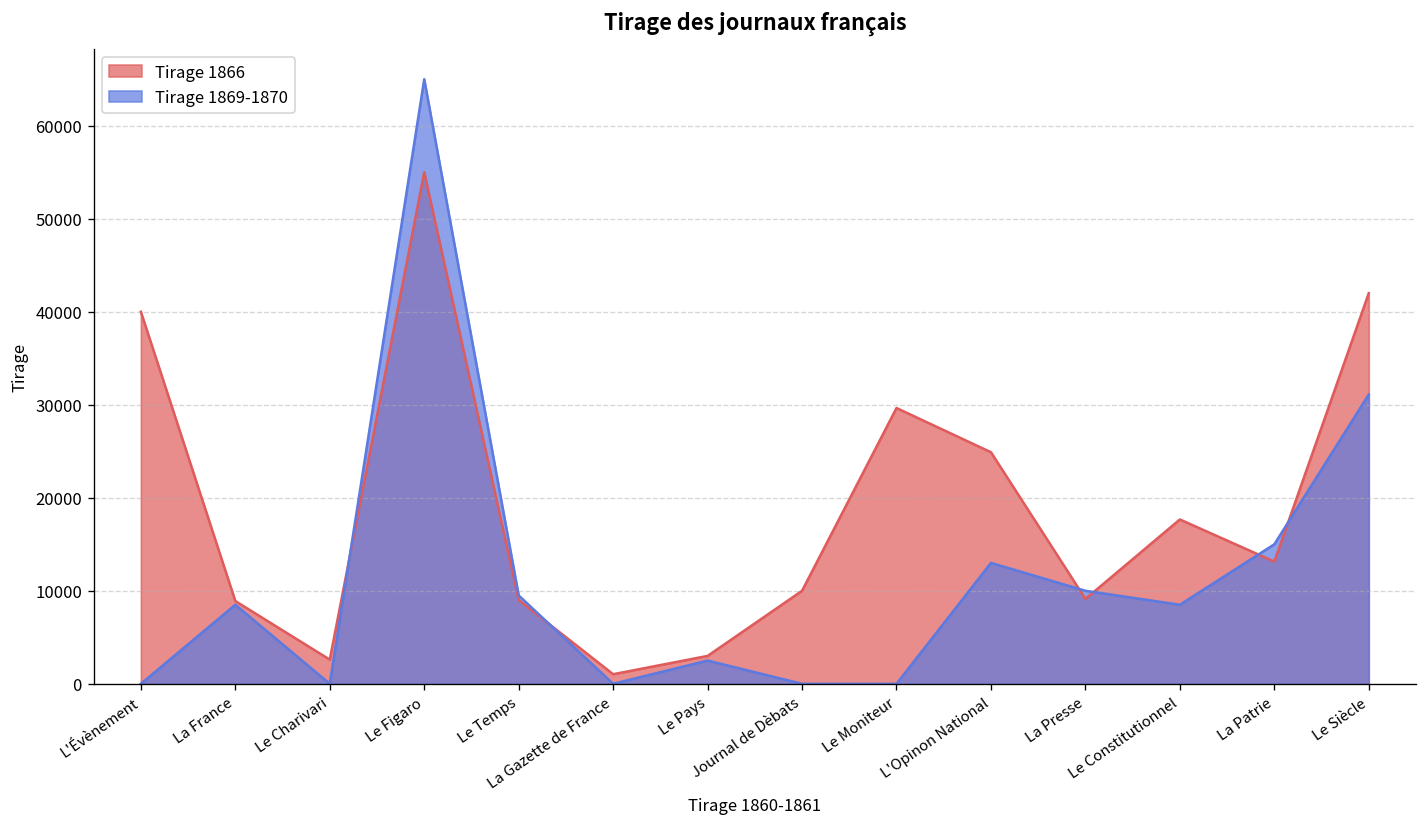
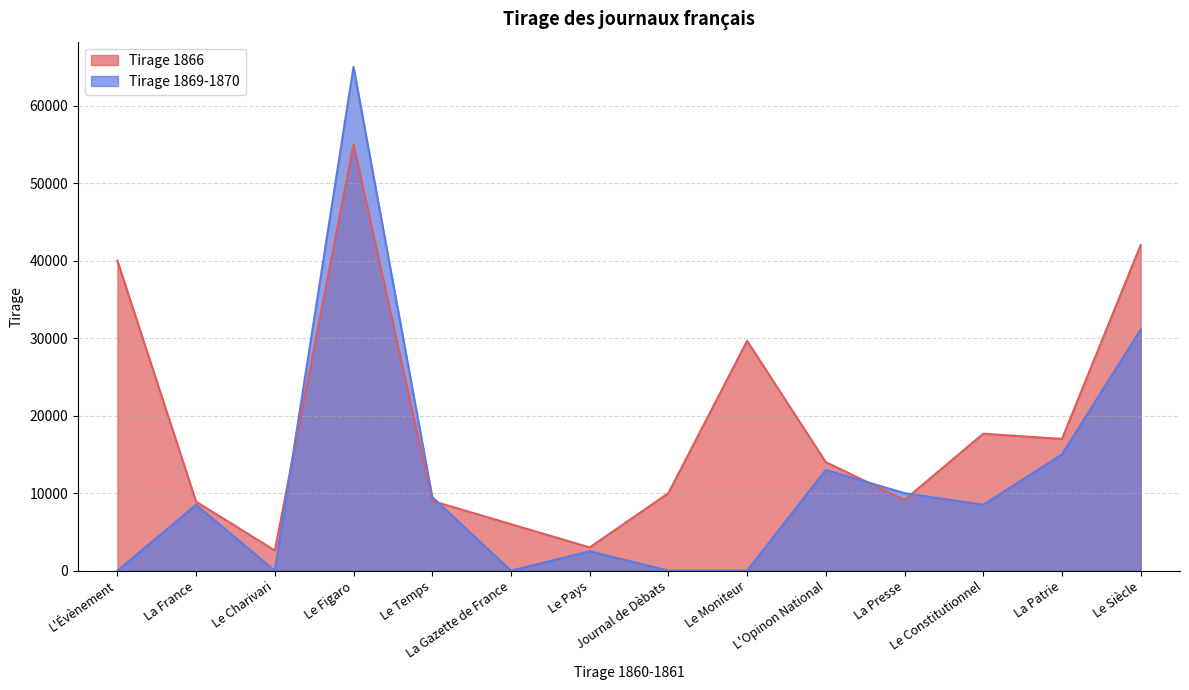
  {
    "Tirage 1866": {
      "L'Évènement": 40000,
      "La France": 9000,
      "Le Charivari": 3000,
      "Le Figaro": 55000,
      "Le Temps": 9000,
-     "La Gazette de France": 1000,
+     "La Gazette de France": 6000,
      "Le Pays": 3000,
      "Journal de Dèbats": 10000,
      "Le Moniteur": 30000,
-     "L'Opinon National": 25000,
+     "L'Opinon National": 14000,
      "La Presse": 9000,
      "Le Constitutionnel": 18000,
-     "La Patrie": 13000,
+     "La Patrie": 17000,
      "Le Siècle": 42000
    },
    "Tirage 1869-1870": {
      "L'Évènement": 0,
      "La France": 9000,
      "Le Charivari": 0,
      "Le Figaro": 65000,
      "Le Temps": 10000,
      "La Gazette de France": 0,
      "Le Pays": 3000,
      "Journal de Dèbats": 0,
      "Le Moniteur": 0,
      "L'Opinon National": 13000,
      "La Presse": 10000,
      "Le Constitutionnel": 9000,
      "La Patrie": 15000,
      "Le Siècle": 31000
    }
  }
